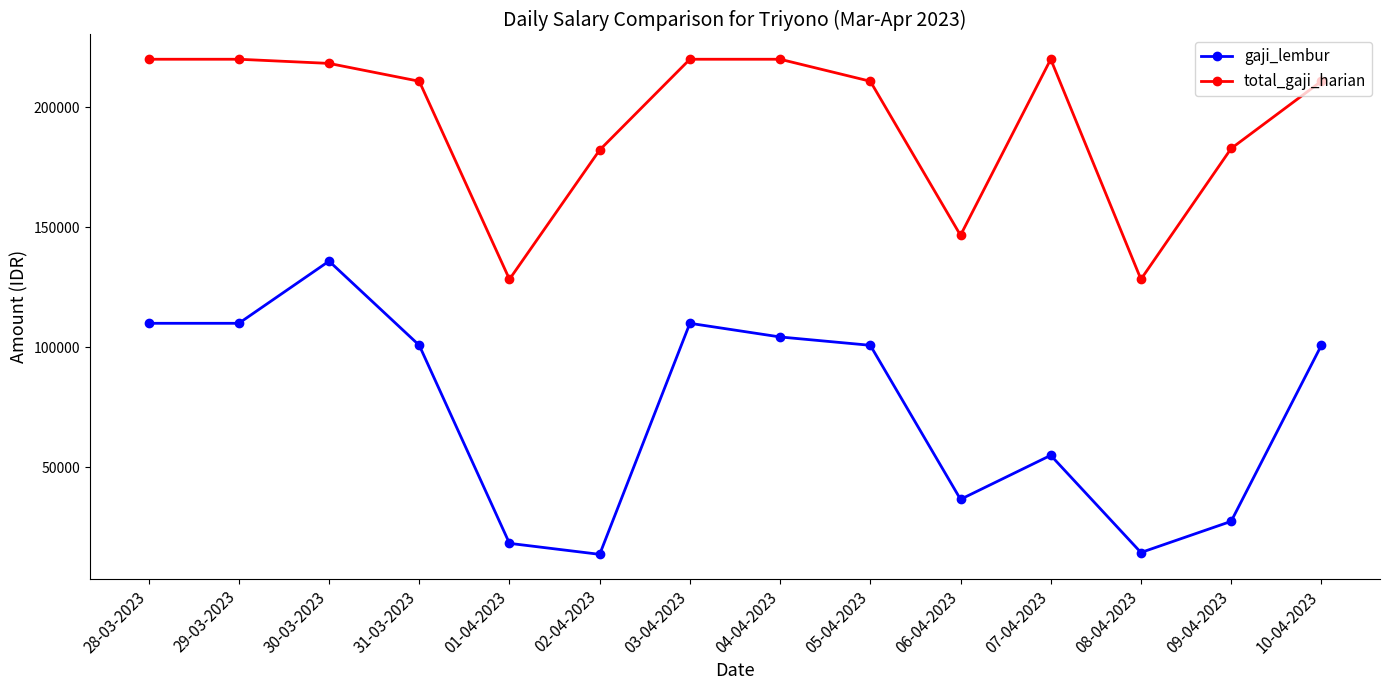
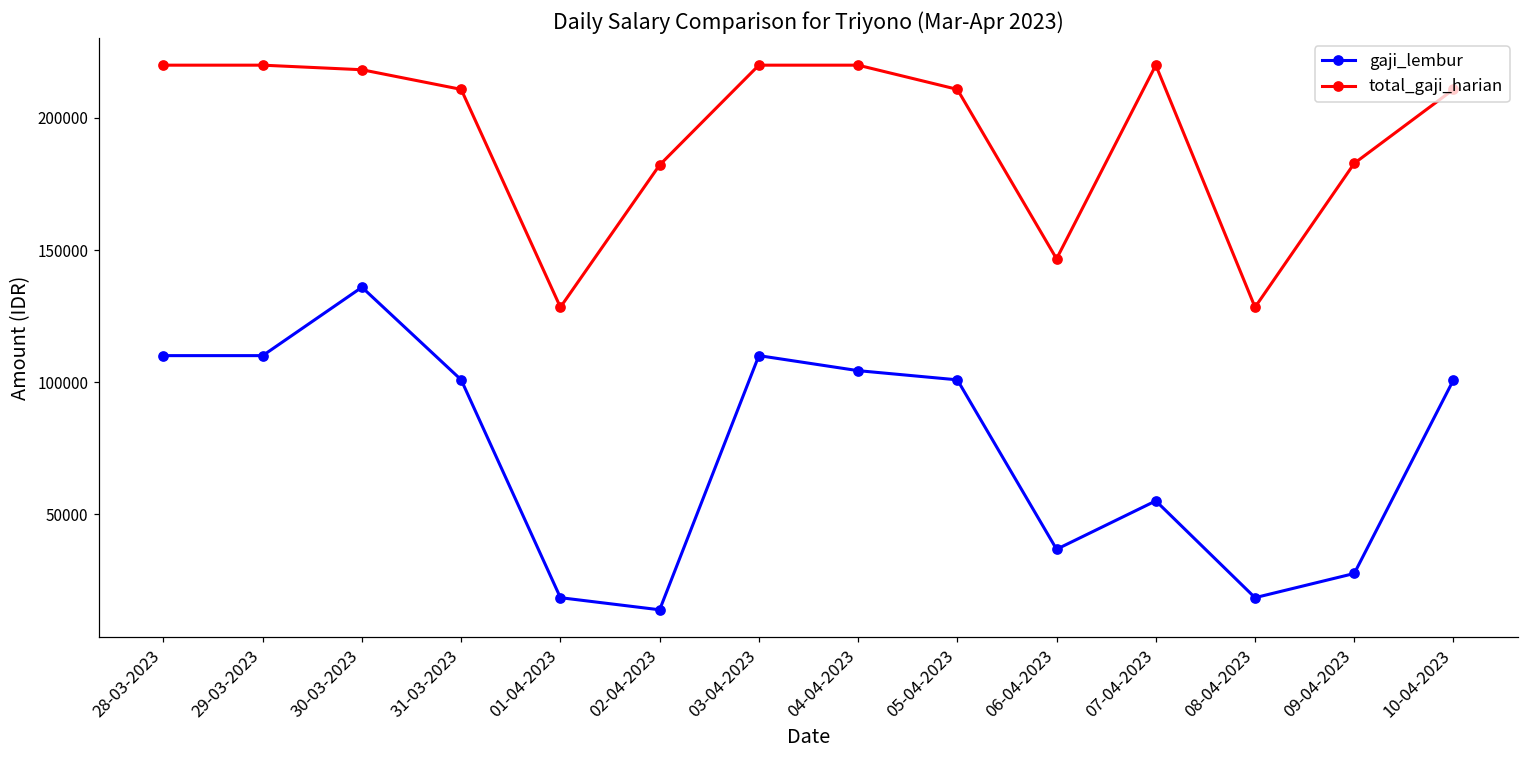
  {
    "gaji_lembur": {
      "28-03-2023": 110000,
      "29-03-2023": 110000,
      "30-03-2023": 136000,
      "31-03-2023": 101000,
      "01-04-2023": 18000,
      "02-04-2023": 14000,
      "03-04-2023": 110000,
      "04-04-2023": 104000,
      "05-04-2023": 101000,
      "06-04-2023": 37000,
      "07-04-2023": 55000,
-     "08-04-2023": 15000,
+     "08-04-2023": 18000,
      "09-04-2023": 28000,
      "10-04-2023": 101000
    },
    "total_gaji_harian": {
      "28-03-2023": 220000,
      "29-03-2023": 220000,
      "30-03-2023": 218000,
      "31-03-2023": 211000,
      "01-04-2023": 128000,
      "02-04-2023": 182000,
      "03-04-2023": 220000,
      "04-04-2023": 220000,
      "05-04-2023": 211000,
      "06-04-2023": 147000,
      "07-04-2023": 220000,
      "08-04-2023": 128000,
      "09-04-2023": 183000
    }
  }
